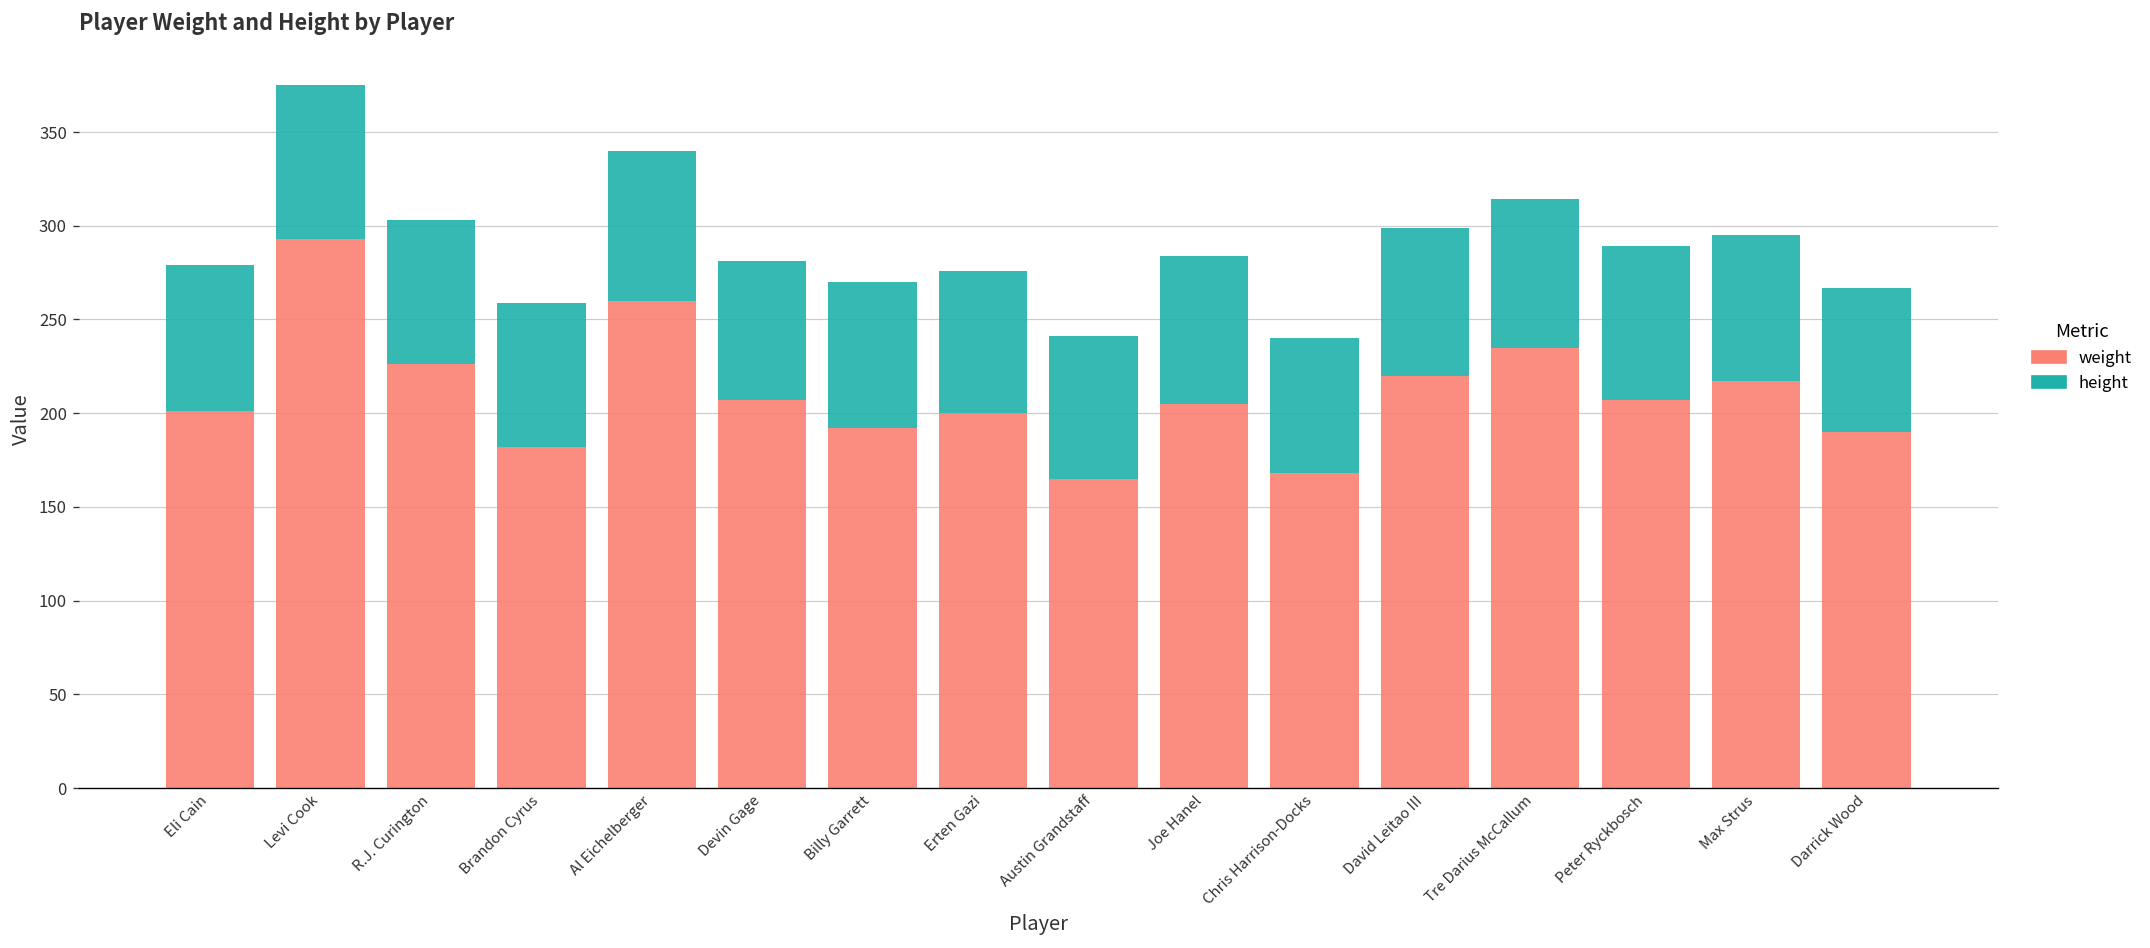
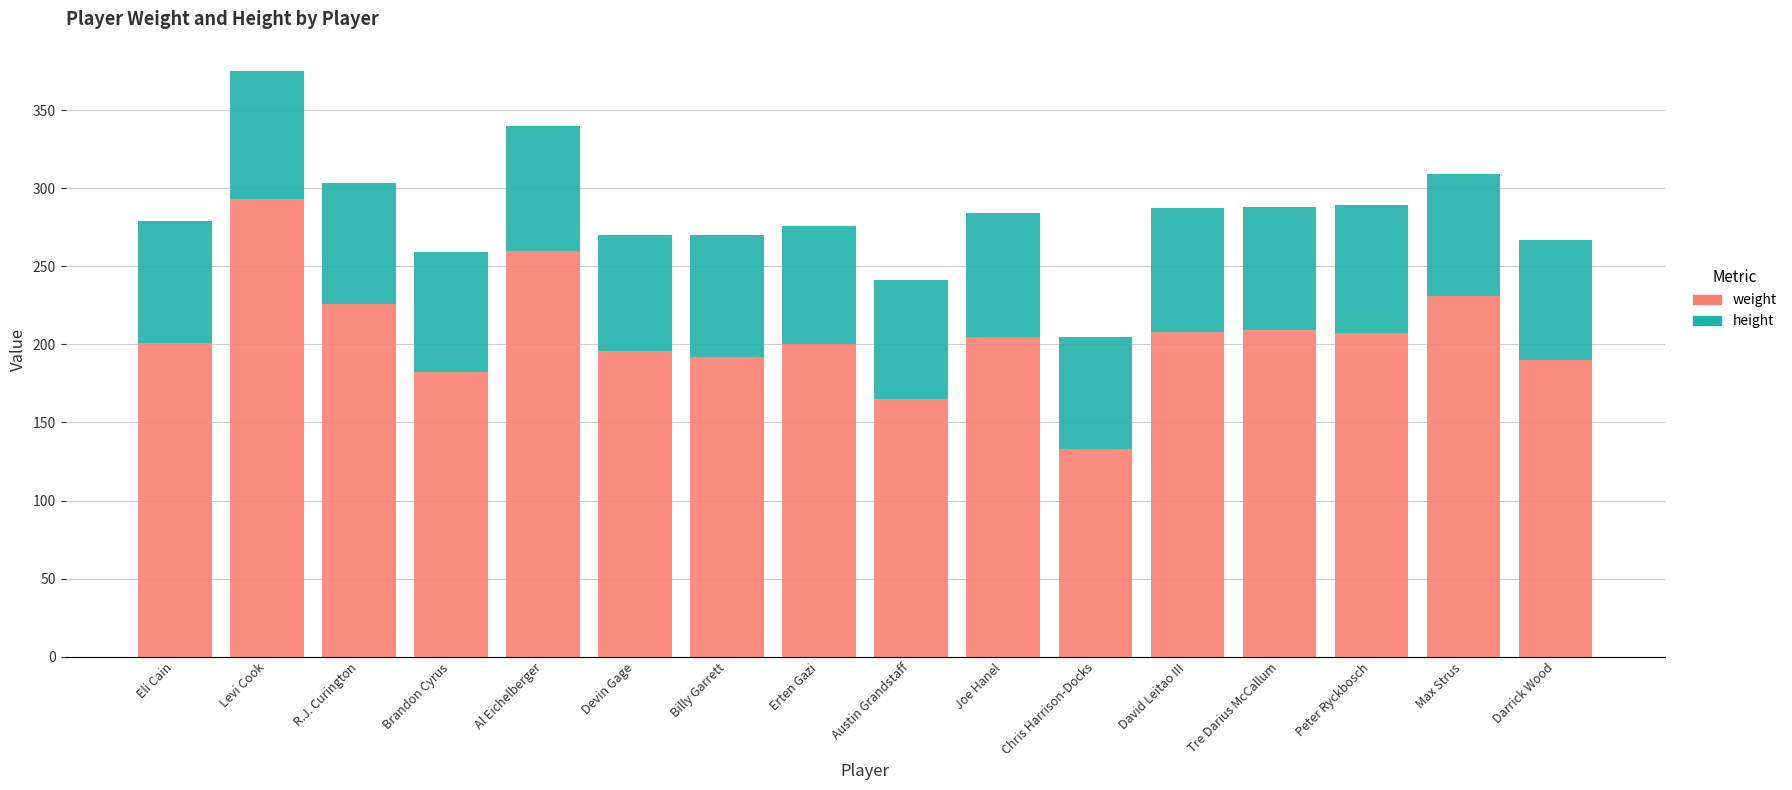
  {
    "weight": {
      "Eli Cain": 201,
      "Levi Cook": 293,
      "R.J. Curington": 226,
      "Brandon Cyrus": 182,
      "Al Eichelberger": 260,
-     "Devin Gage": 207,
+     "Devin Gage": 196,
      "Billy Garrett": 192,
      "Erten Gazi": 200,
      "Austin Grandstaff": 165,
      "Joe Hanel": 205,
-     "Chris Harrison-Docks": 168,
-     "David Leitao III": 220,
-     "Tre Darius McCallum": 235,
+     "Chris Harrison-Docks": 133,
+     "David Leitao III": 208,
+     "Tre Darius McCallum": 209,
      "Peter Ryckbosch": 207,
-     "Max Strus": 217,
+     "Max Strus": 231,
      "Darrick Wood": 190
    },
    "height": {
      "Eli Cain": 78,
      "Levi Cook": 82,
      "R.J. Curington": 77,
      "Brandon Cyrus": 77,
      "Al Eichelberger": 80,
      "Devin Gage": 74,
      "Billy Garrett": 78,
      "Erten Gazi": 76,
      "Austin Grandstaff": 76,
      "Joe Hanel": 79,
      "Chris Harrison-Docks": 72,
      "David Leitao III": 79,
      "Tre Darius McCallum": 79,
      "Peter Ryckbosch": 82,
      "Max Strus": 78,
      "Darrick Wood": 77
    }
  }
